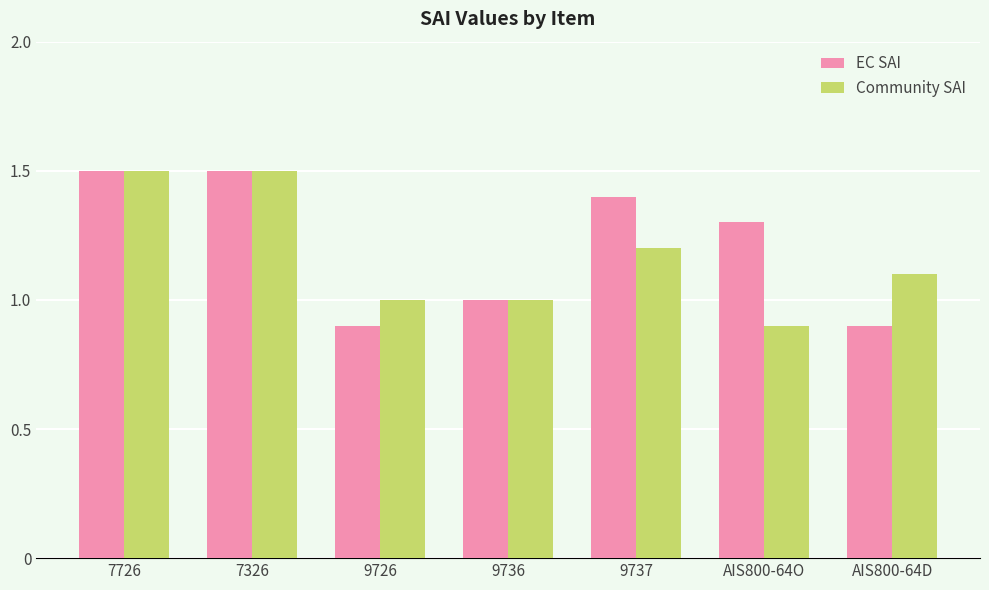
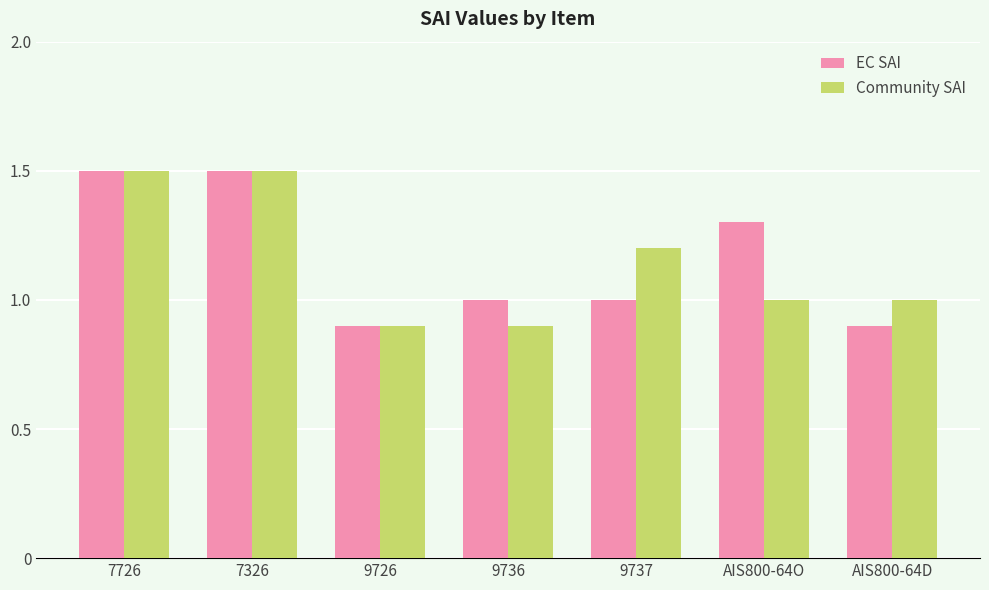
  {
    "EC SAI": {
      "7726": 1.5,
      "7326": 1.5,
      "9726": 0.9,
      "9736": 1.0,
-     "9737": 1.4,
+     "9737": 1.0,
      "AIS800-64O": 1.3,
      "AIS800-64D": 0.9
    },
    "Community SAI": {
      "7726": 1.5,
      "7326": 1.5,
-     "9726": 1.0,
-     "9736": 1.0,
+     "9726": 0.9,
+     "9736": 0.9,
      "9737": 1.2,
-     "AIS800-64O": 0.9,
-     "AIS800-64D": 1.1
+     "AIS800-64O": 1.0,
+     "AIS800-64D": 1.0
    }
  }
